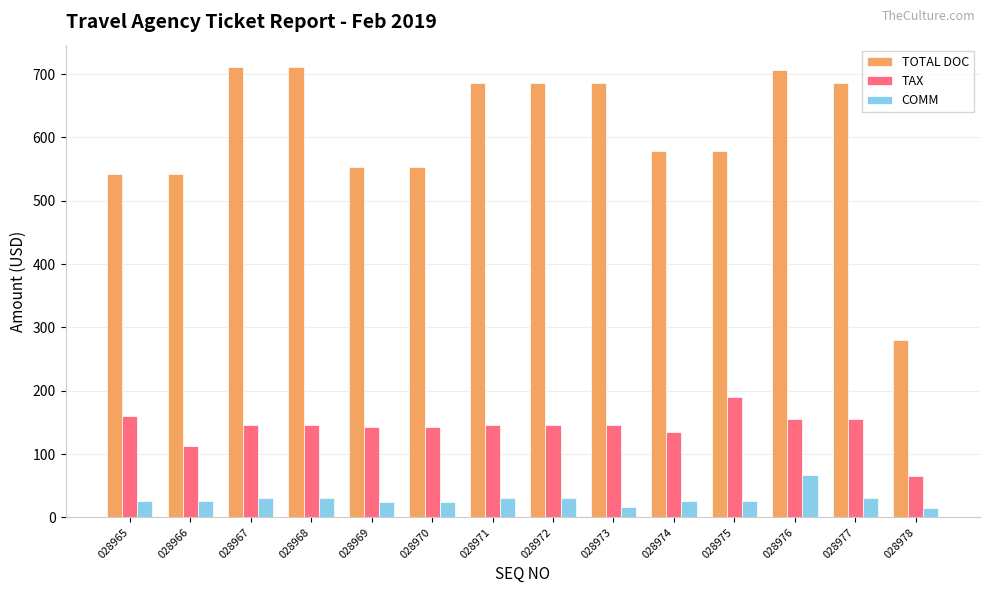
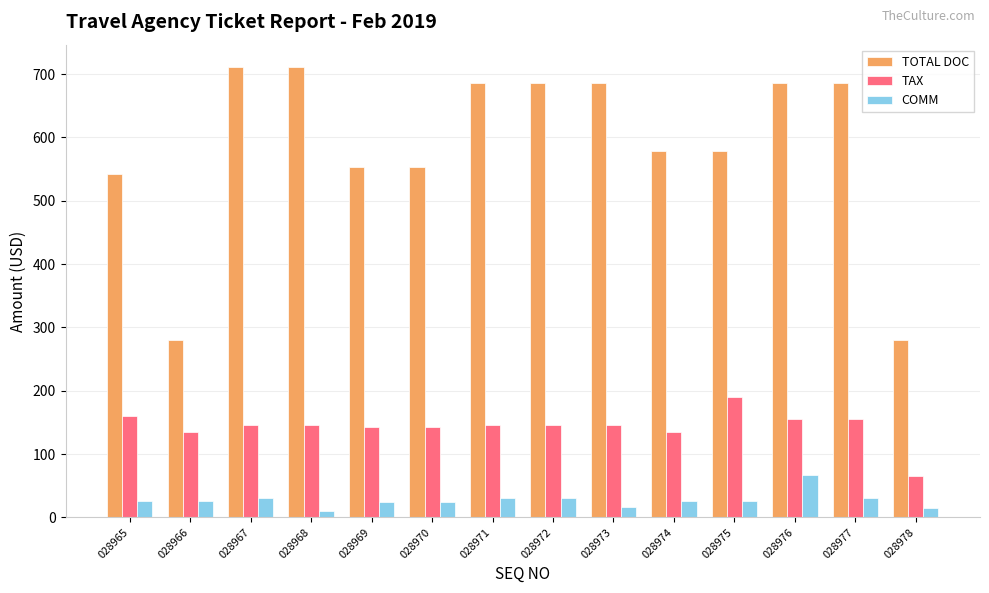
  {
    "TOTAL DOC": {
      "028965": 540,
-     "028966": 540,
+     "028966": 280,
      "028967": 710,
      "028968": 710,
      "028969": 550,
      "028970": 550,
      "028971": 690,
      "028972": 690,
      "028973": 690,
      "028974": 580,
      "028975": 580,
-     "028976": 710,
+     "028976": 690,
      "028977": 690,
      "028978": 280
    },
    "TAX": {
      "028965": 160,
-     "028966": 110,
+     "028966": 130,
      "028967": 150,
      "028968": 150,
      "028969": 140,
      "028970": 140,
      "028971": 150,
      "028972": 150,
      "028973": 150,
      "028974": 130,
      "028975": 190,
      "028976": 160,
      "028977": 160,
      "028978": 60
    },
    "COMM": {
      "028965": 30,
      "028966": 30,
      "028967": 30,
-     "028968": 30,
+     "028968": 10,
      "028969": 20,
      "028970": 20,
      "028971": 30,
      "028972": 30,
      "028973": 20,
      "028974": 30,
      "028975": 30,
      "028976": 70,
      "028977": 30,
      "028978": 10
    }
  }
